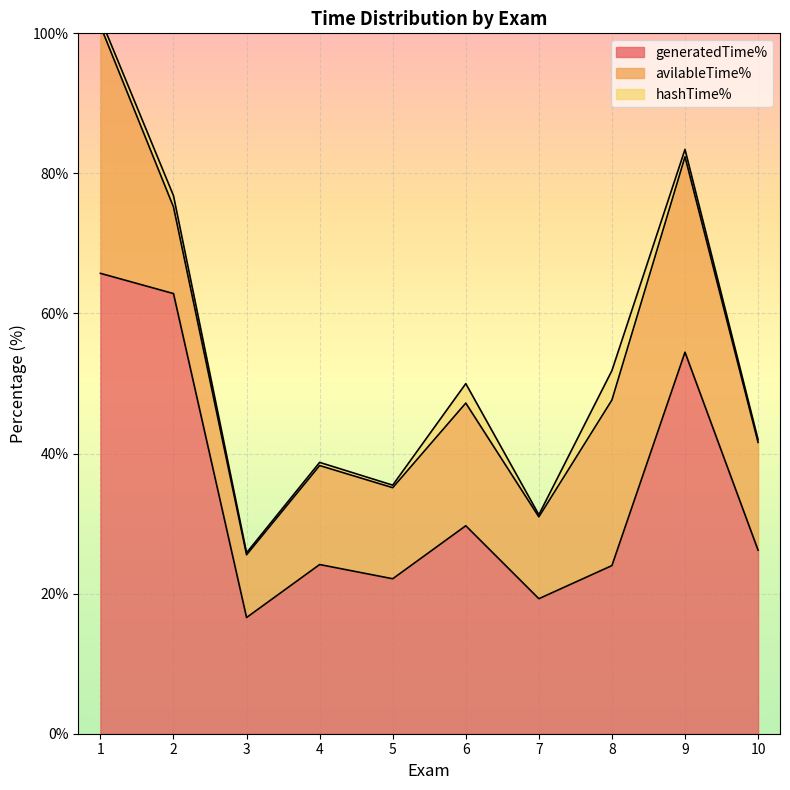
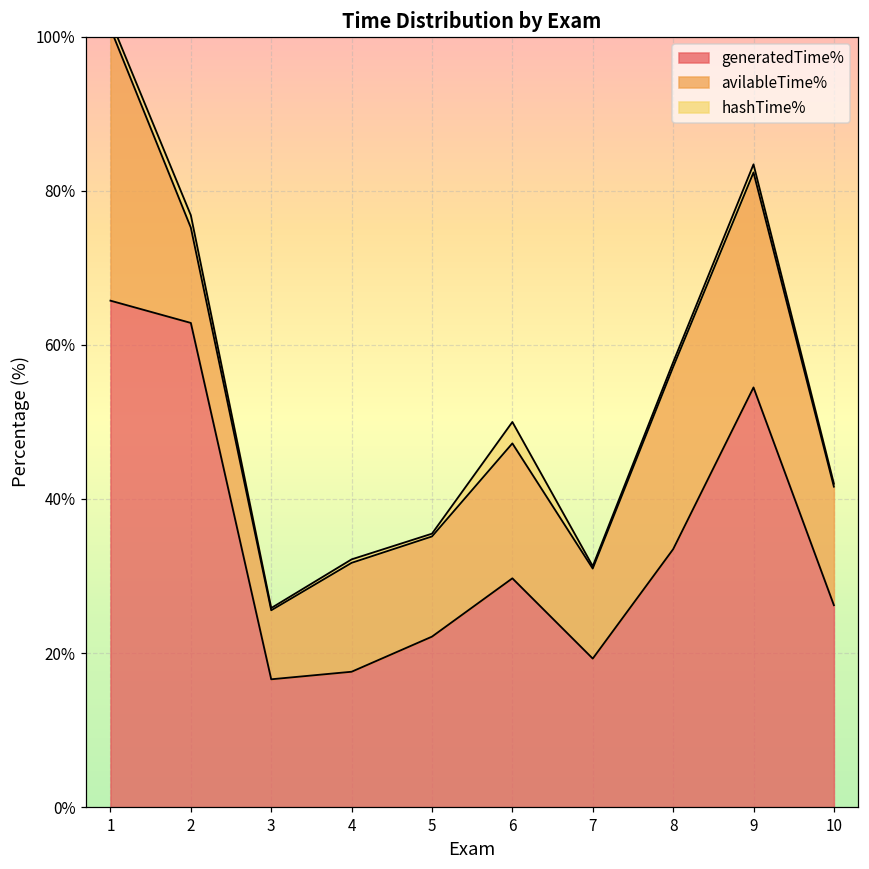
  {
    "generatedTime%": {
      "1": "66%",
      "2": "63%",
      "3": "17%",
-     "4": "24%",
+     "4": "18%",
      "5": "22%",
      "6": "30%",
      "7": "19%",
-     "8": "24%",
+     "8": "33%",
      "9": "54%",
      "10": "26%"
    },
    "avilableTime%": {
      "2": "12%",
      "4": "14%",
      "6": "18%",
      "8": "24%",
      "9": "28%",
      "10": "15%"
    },
    "hashTime%": {
      "2": "2%",
      "4": "0%",
      "6": "3%",
-     "8": "4%",
+     "8": "1%",
      "9": "1%",
      "10": "0%"
    }
  }
